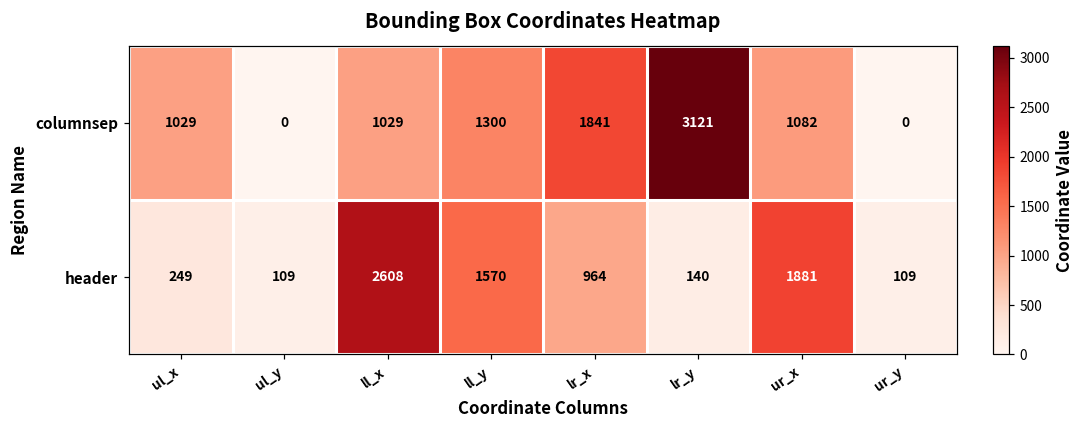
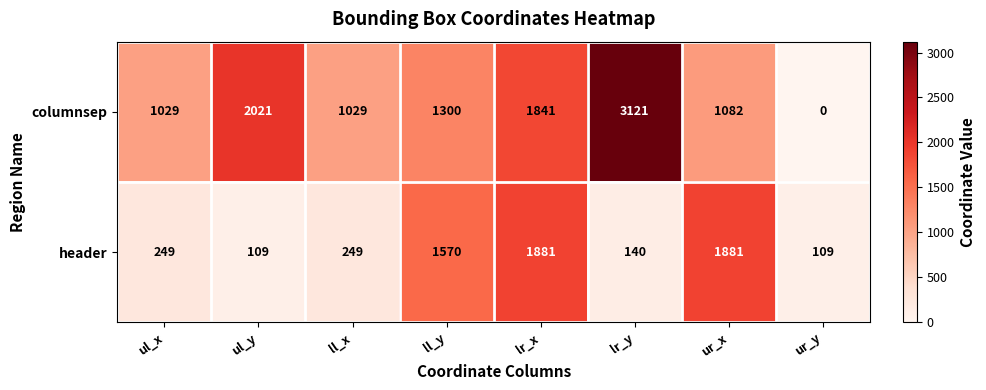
  {
    "columnsep": {
      "ul_x": 1029,
-     "ul_y": 0,
+     "ul_y": 2021,
      "ll_x": 1029,
      "ll_y": 1300,
      "lr_x": 1841,
      "lr_y": 3121,
      "ur_x": 1082,
      "ur_y": 0
    },
    "header": {
      "ul_x": 249,
      "ul_y": 109,
-     "ll_x": 2608,
+     "ll_x": 249,
      "ll_y": 1570,
-     "lr_x": 964,
+     "lr_x": 1881,
      "lr_y": 140,
      "ur_x": 1881,
      "ur_y": 109
    }
  }
